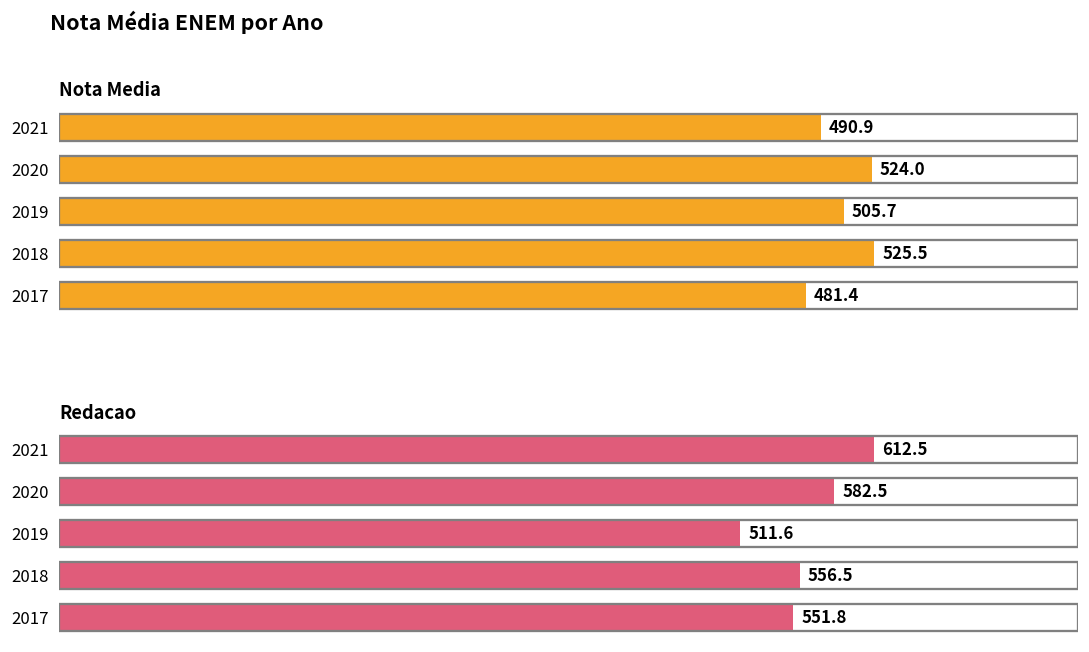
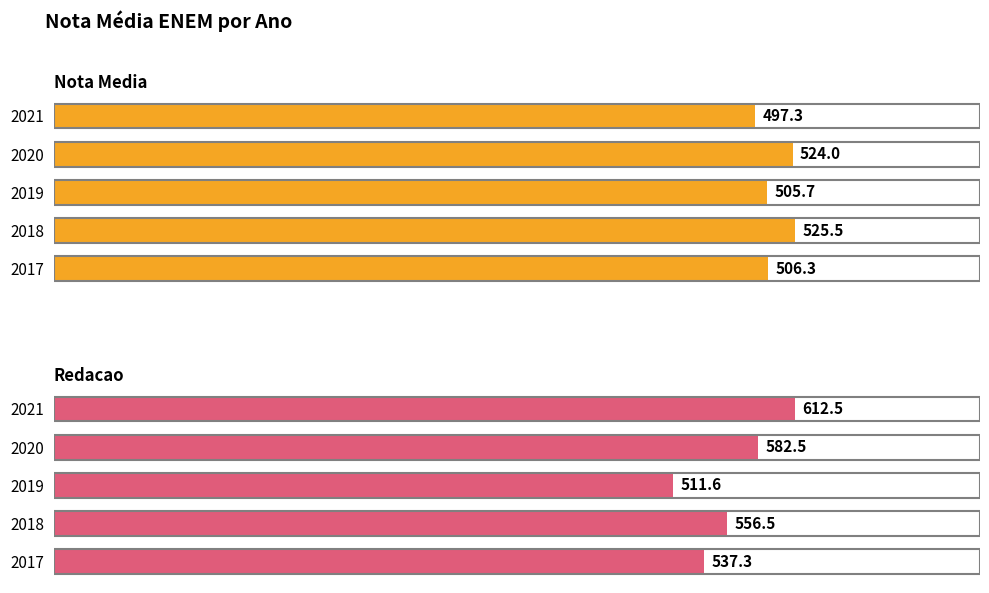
  {
    "Nota Media": {
-     "2021": 490.9,
+     "2021": 497.3,
      "2020": 524.0,
      "2019": 505.7,
      "2018": 525.5,
-     "2017": 481.4
+     "2017": 506.3
    },
    "Redacao": {
      "2021": 612.5,
      "2020": 582.5,
      "2019": 511.6,
      "2018": 556.5,
-     "2017": 551.8
+     "2017": 537.3
    }
  }
